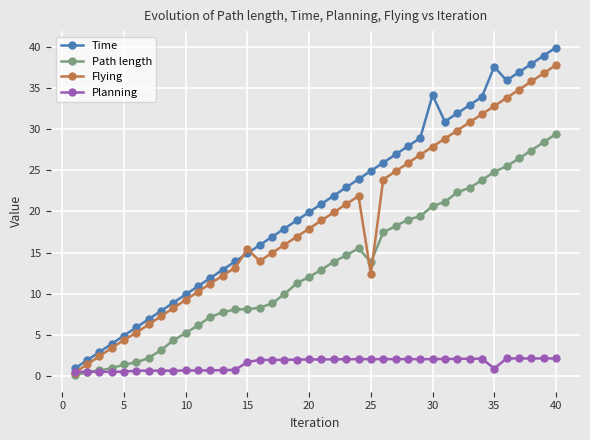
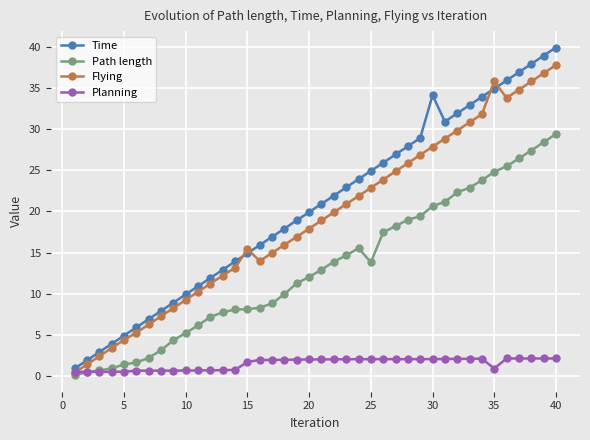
  {
    "Time": {
      "5": 5,
      "10": 10,
      "15": 15,
      "20": 20,
      "25": 25,
      "30": 34,
-     "35": 38,
+     "35": 35,
      "40": 40
    },
    "Path length": {
      "5": 1,
      "10": 5,
      "15": 8,
      "20": 12,
      "25": 14,
      "30": 21,
      "35": 25,
      "40": 29
    },
    "Flying": {
      "5": 4,
      "10": 9,
      "15": 15,
      "20": 18,
-     "25": 12,
+     "25": 23,
      "30": 28,
-     "35": 33,
+     "35": 36,
      "40": 38
    },
    "Planning": {
      "5": 1,
      "10": 1,
      "15": 2,
      "20": 2,
      "25": 2,
      "30": 2,
      "35": 1,
      "40": 2
    }
  }
